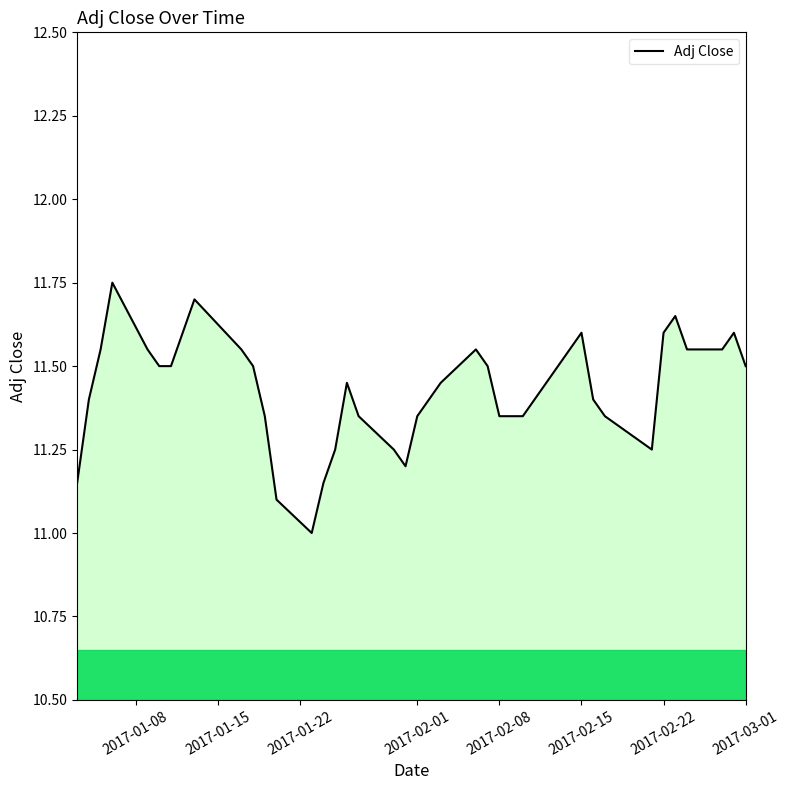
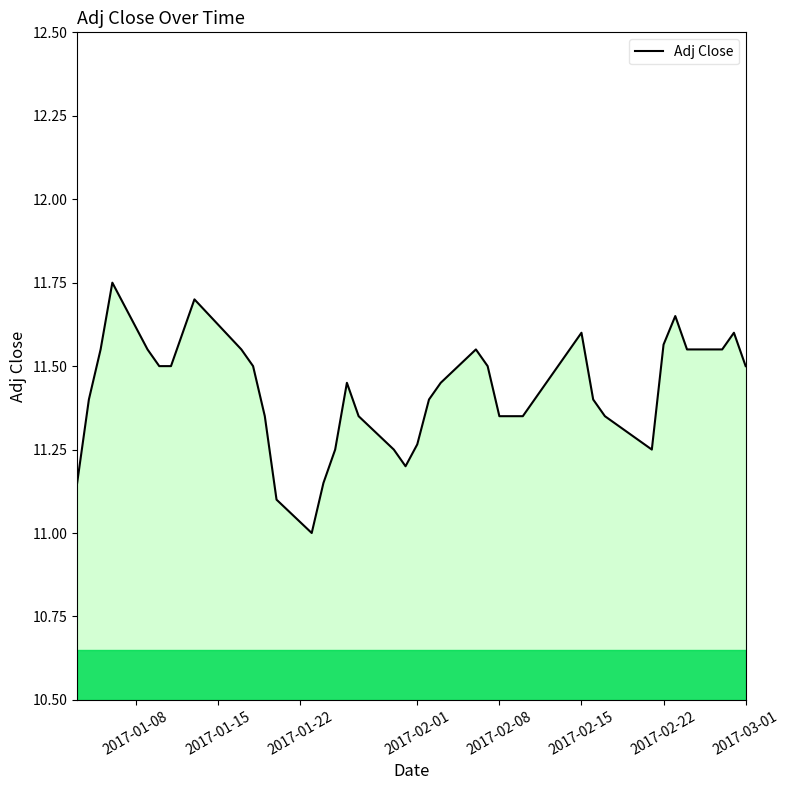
  {
-   "2017-02-01": 11.35,
+   "2017-02-01": 11.27,
    "2017-02-08": 11.35,
    "2017-02-15": 11.60,
-   "2017-02-22": 11.60,
+   "2017-02-22": 11.56,
    "2017-03-01": 11.50
  }
